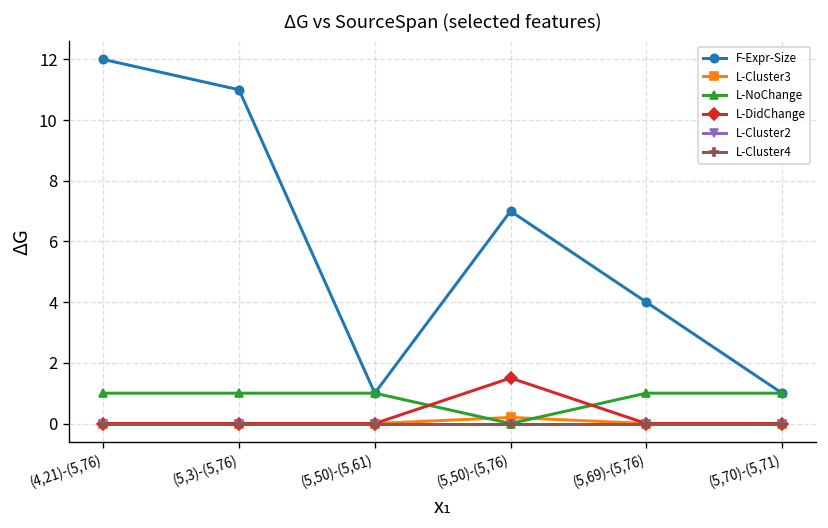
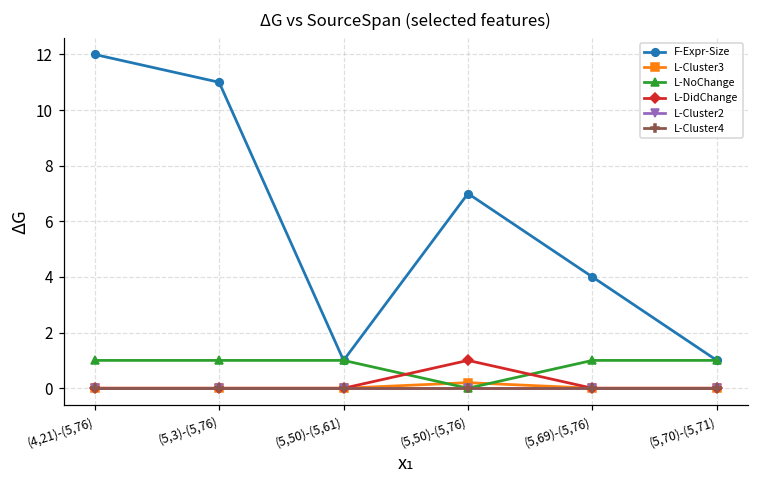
  {
    "F-Expr-Size": {
      "(4,21)-(5,76)": 12.0,
      "(5,3)-(5,76)": 11.0,
      "(5,50)-(5,76)": 7.0,
      "(5,69)-(5,76)": 4.0
    },
    "L-Cluster3": {
      "(5,50)-(5,76)": 0.2
    },
    "L-NoChange": {
      "(4,21)-(5,76)": 1.0,
      "(5,3)-(5,76)": 1.0,
      "(5,69)-(5,76)": 1.0
    },
    "L-DidChange": {
-     "(5,50)-(5,76)": 1.5
+     "(5,50)-(5,76)": 1.0
    }
  }
